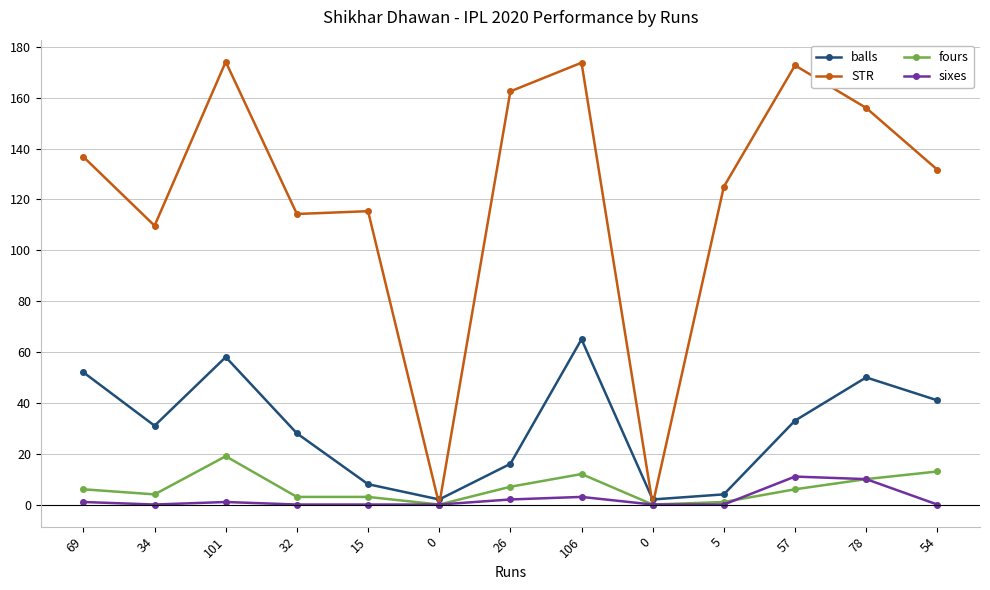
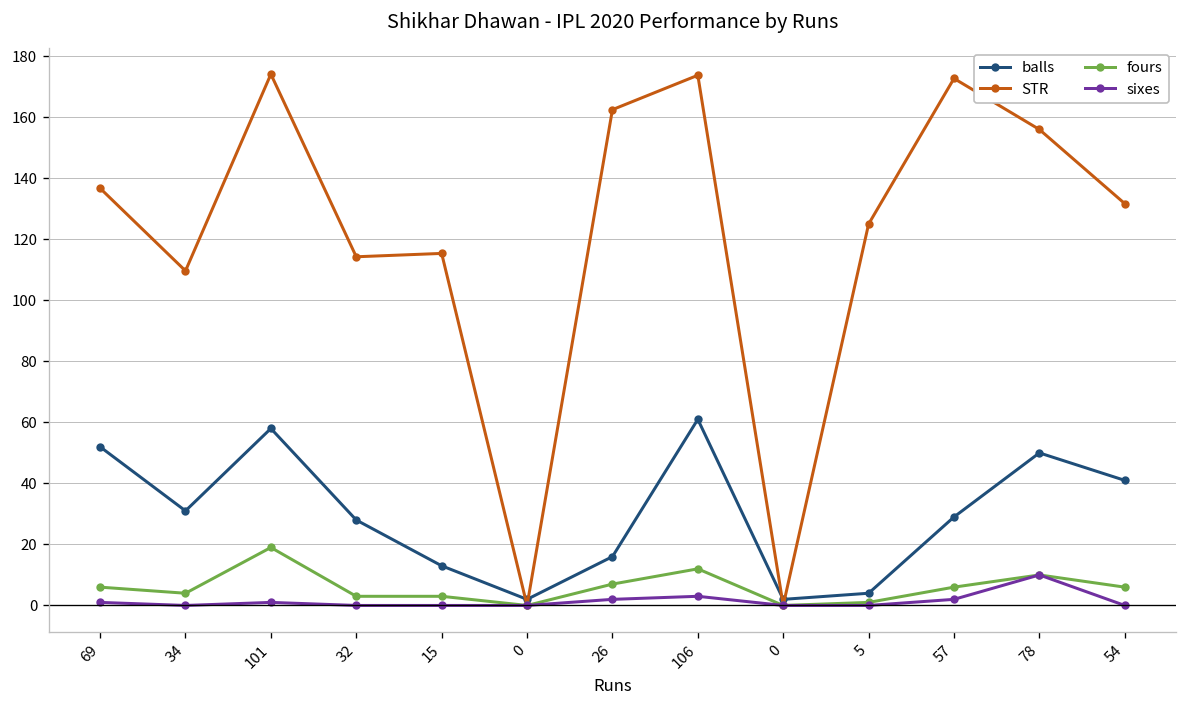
  {
    "balls": {
      "69": 52,
      "34": 31,
      "101": 58,
      "32": 28,
-     "15": 8,
+     "15": 13,
      "26": 16,
-     "106": 65,
+     "106": 61,
      "5": 4,
-     "57": 33,
+     "57": 29,
      "78": 50,
      "54": 41
    },
    "STR": {
      "69": 137,
      "34": 110,
      "101": 174,
      "32": 114,
      "15": 115,
      "26": 163,
      "106": 174,
      "5": 125,
      "57": 173,
      "78": 156,
      "54": 132
    },
    "fours": {
      "69": 6,
      "34": 4,
      "101": 19,
      "32": 3,
      "15": 3,
      "26": 7,
      "106": 12,
      "57": 6,
-     "54": 13
+     "54": 6
    },
    "sixes": {
      "69": 1,
      "34": 0,
      "101": 1,
      "32": 0,
      "15": 0,
      "26": 2,
      "106": 3,
-     "57": 11,
+     "57": 2,
      "54": 0
    }
  }
